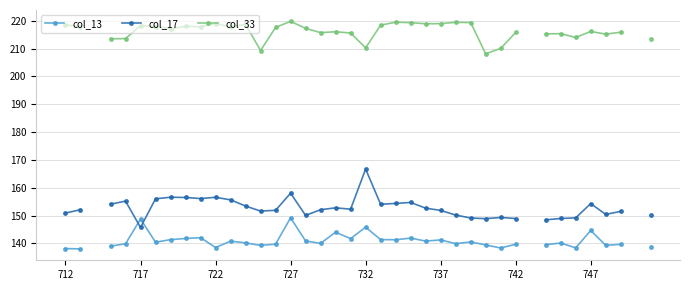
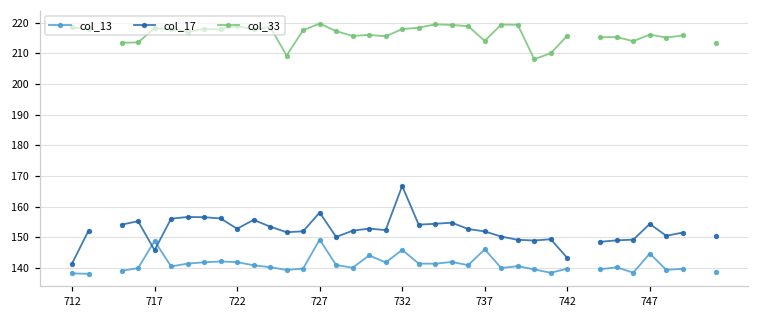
  {
    "col_13": {
      "712": 138,
      "717": 149,
-     "722": 139,
+     "722": 142,
      "727": 149,
      "732": 146,
-     "737": 141,
+     "737": 146,
      "742": 140,
      "747": 145
    },
    "col_17": {
-     "712": 151,
+     "712": 141,
      "717": 146,
-     "722": 157,
+     "722": 153,
      "727": 158,
      "732": 167,
      "737": 152,
-     "742": 149,
+     "742": 143,
      "747": 154
    },
    "col_33": {
      "727": 220,
-     "732": 210,
-     "737": 219,
+     "732": 218,
+     "737": 214,
      "742": 216,
      "747": 216
    }
  }
